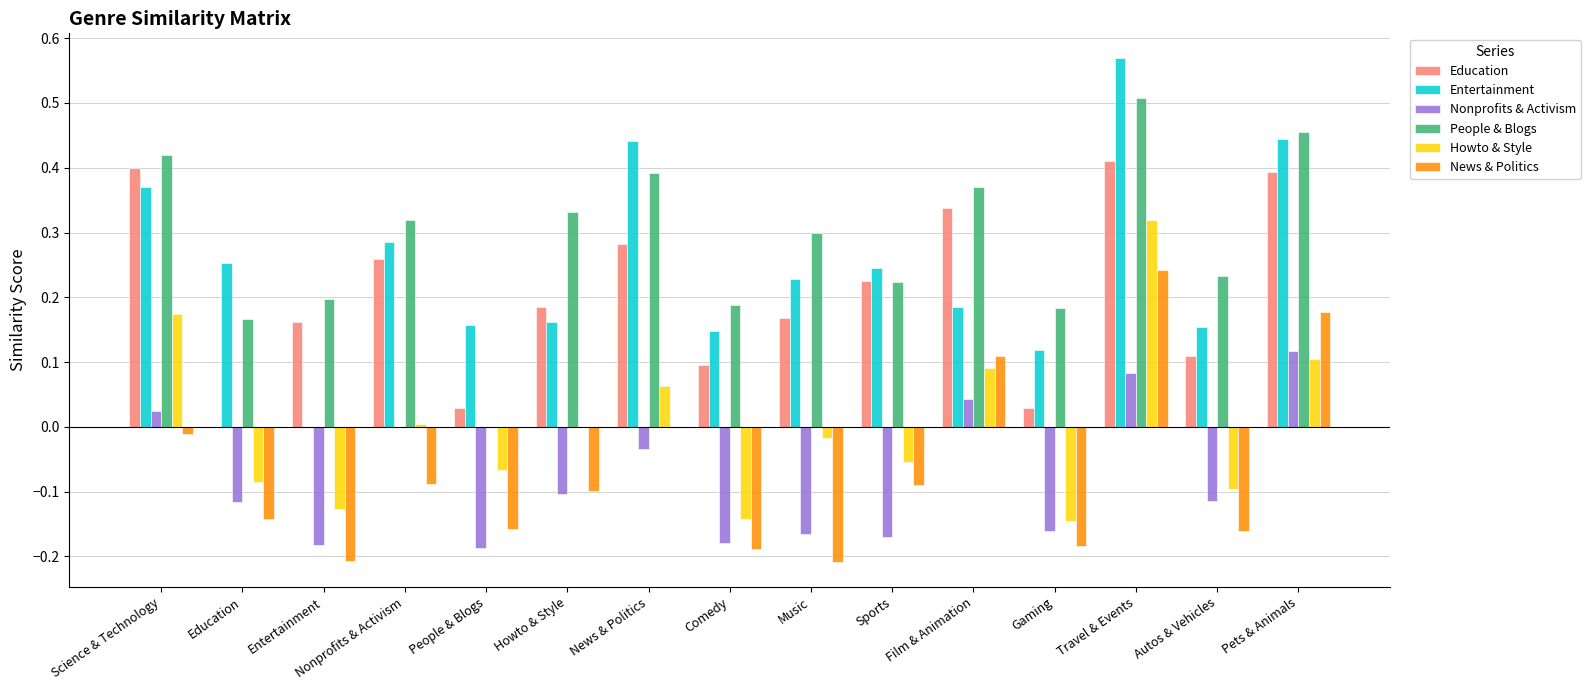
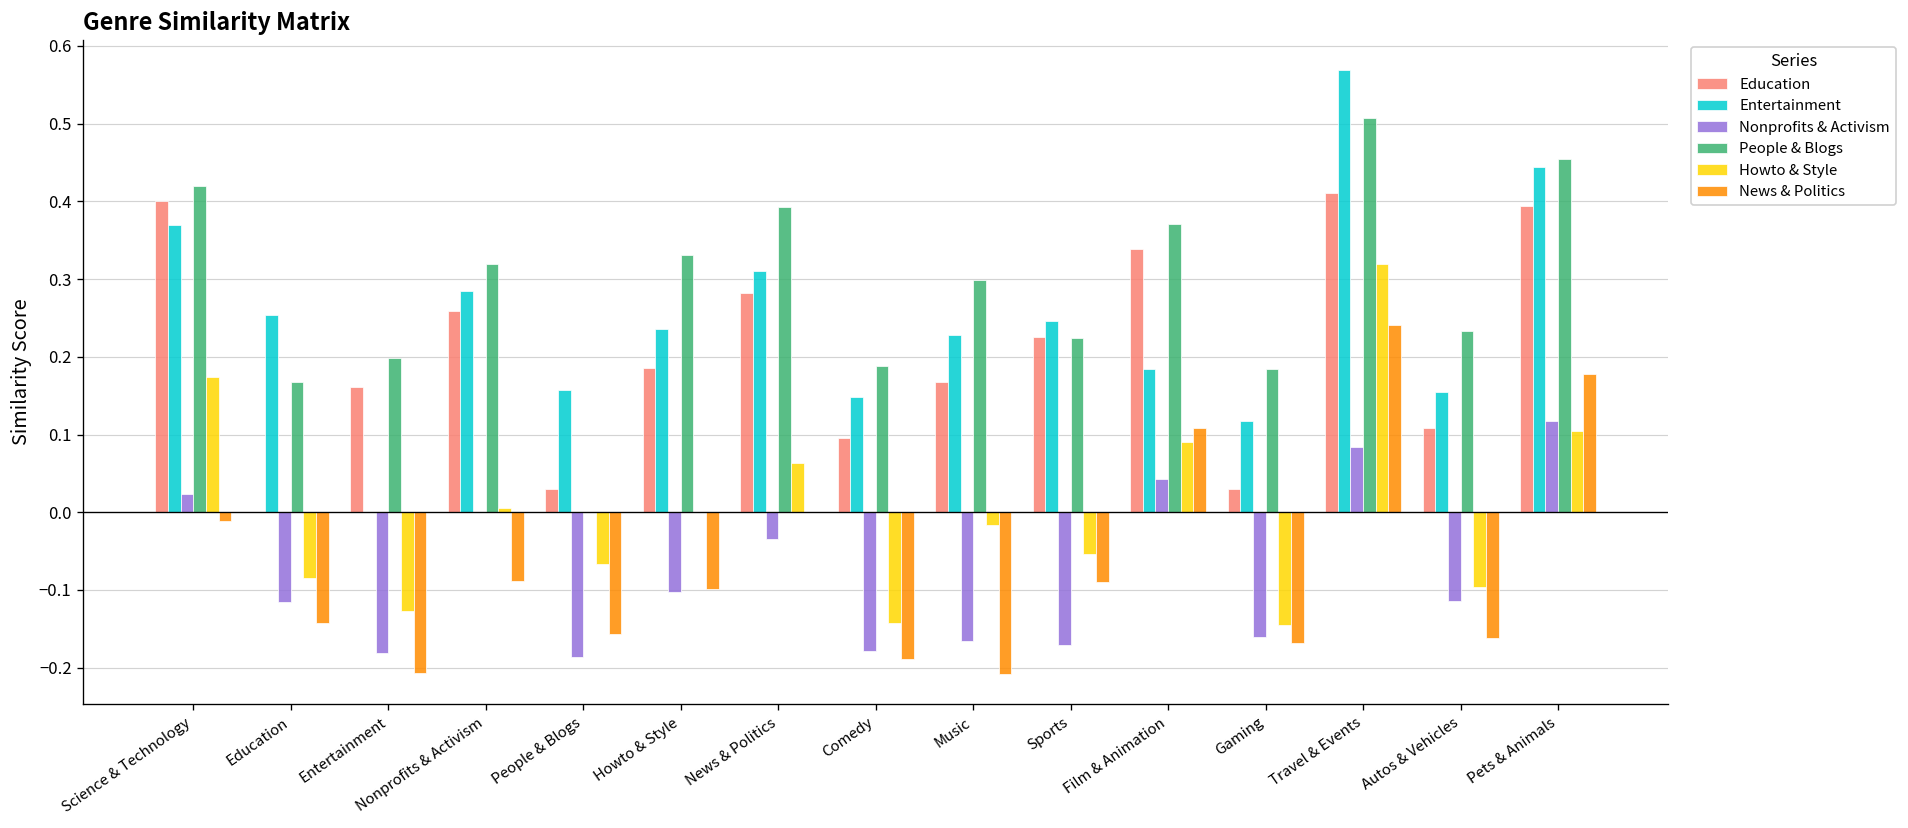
  {
    "Education": {
      "Science & Technology": 0.40,
      "Education": 0.00,
      "Entertainment": 0.16,
      "Nonprofits & Activism": 0.26,
      "People & Blogs": 0.03,
      "Howto & Style": 0.19,
      "News & Politics": 0.28,
      "Comedy": 0.10,
      "Music": 0.17,
      "Sports": 0.23,
      "Film & Animation": 0.34,
      "Gaming": 0.03,
      "Travel & Events": 0.41,
      "Autos & Vehicles": 0.11,
      "Pets & Animals": 0.39
    },
    "Entertainment": {
      "Science & Technology": 0.37,
      "Education": 0.25,
      "Entertainment": 0.00,
      "Nonprofits & Activism": 0.29,
      "People & Blogs": 0.16,
-     "Howto & Style": 0.16,
-     "News & Politics": 0.44,
+     "Howto & Style": 0.24,
+     "News & Politics": 0.31,
      "Comedy": 0.15,
      "Music": 0.23,
      "Sports": 0.25,
      "Film & Animation": 0.18,
      "Gaming": 0.12,
      "Travel & Events": 0.57,
      "Autos & Vehicles": 0.15,
      "Pets & Animals": 0.44
    },
    "Nonprofits & Activism": {
      "Science & Technology": 0.02,
      "Education": -0.12,
      "Entertainment": -0.18,
      "Nonprofits & Activism": 0.00,
      "People & Blogs": -0.19,
      "Howto & Style": -0.10,
      "News & Politics": -0.03,
      "Comedy": -0.18,
      "Music": -0.17,
      "Sports": -0.17,
      "Film & Animation": 0.04,
      "Gaming": -0.16,
      "Travel & Events": 0.08,
      "Autos & Vehicles": -0.11,
      "Pets & Animals": 0.12
    },
    "People & Blogs": {
      "Science & Technology": 0.42,
      "Education": 0.17,
      "Entertainment": 0.20,
      "Nonprofits & Activism": 0.32,
      "People & Blogs": 0.00,
      "Howto & Style": 0.33,
      "News & Politics": 0.39,
      "Comedy": 0.19,
      "Music": 0.30,
      "Sports": 0.22,
      "Film & Animation": 0.37,
      "Gaming": 0.18,
      "Travel & Events": 0.51,
      "Autos & Vehicles": 0.23,
      "Pets & Animals": 0.45
    },
    "Howto & Style": {
      "Science & Technology": 0.17,
      "Education": -0.08,
      "Entertainment": -0.13,
      "Nonprofits & Activism": 0.01,
      "People & Blogs": -0.07,
      "Howto & Style": 0.00,
      "News & Politics": 0.06,
      "Comedy": -0.14,
      "Music": -0.02,
      "Sports": -0.05,
      "Film & Animation": 0.09,
      "Gaming": -0.15,
      "Travel & Events": 0.32,
      "Autos & Vehicles": -0.10,
      "Pets & Animals": 0.10
    },
    "News & Politics": {
      "Science & Technology": -0.01,
      "Education": -0.14,
      "Entertainment": -0.21,
      "Nonprofits & Activism": -0.09,
      "People & Blogs": -0.16,
      "Howto & Style": -0.10,
      "News & Politics": 0.00,
      "Comedy": -0.19,
      "Music": -0.21,
      "Sports": -0.09,
      "Film & Animation": 0.11,
-     "Gaming": -0.18,
+     "Gaming": -0.17,
      "Travel & Events": 0.24,
      "Autos & Vehicles": -0.16,
      "Pets & Animals": 0.18
    }
  }
